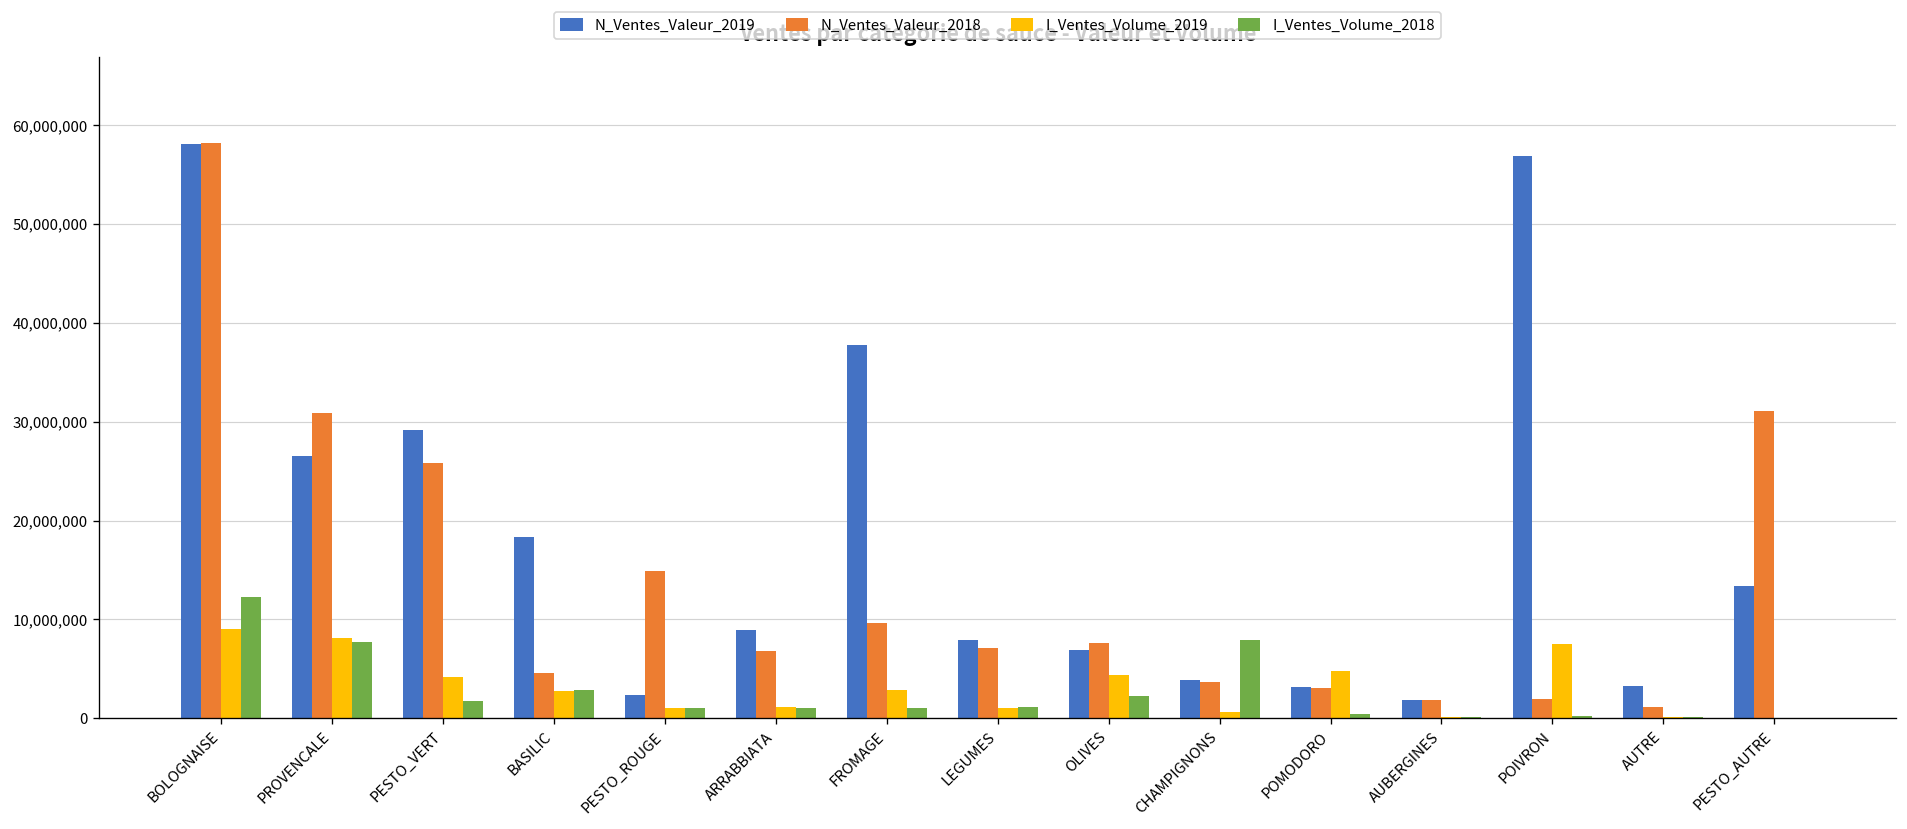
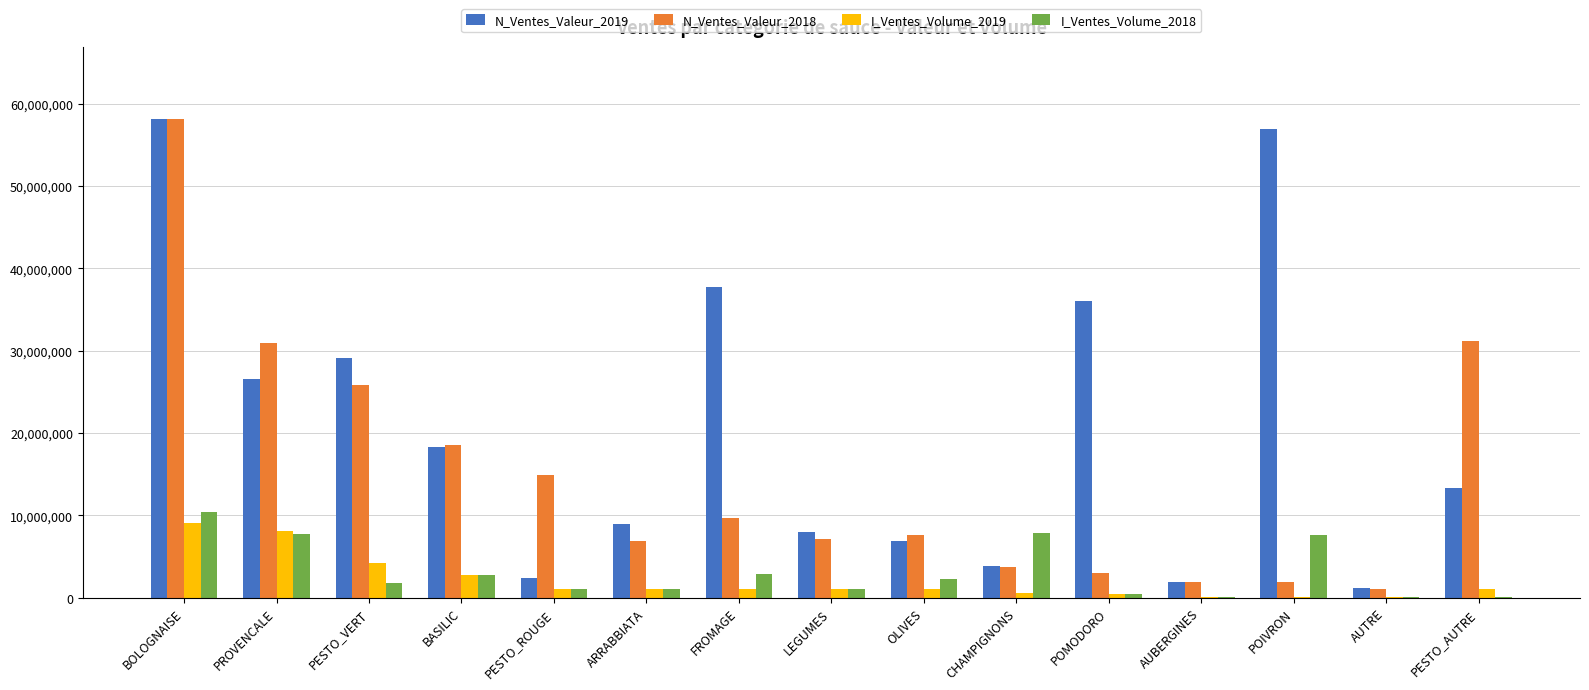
  {
    "N_Ventes_Valeur_2019": {
      "BOLOGNAISE": "58,000,000",
      "PROVENCALE": "27,000,000",
      "PESTO_VERT": "29,000,000",
      "BASILIC": "18,000,000",
      "PESTO_ROUGE": "2,000,000",
      "ARRABBIATA": "9,000,000",
      "FROMAGE": "38,000,000",
      "LEGUMES": "8,000,000",
      "OLIVES": "7,000,000",
      "CHAMPIGNONS": "4,000,000",
-     "POMODORO": "3,000,000",
+     "POMODORO": "36,000,000",
      "AUBERGINES": "2,000,000",
      "POIVRON": "57,000,000",
-     "AUTRE": "3,000,000",
+     "AUTRE": "1,000,000",
      "PESTO_AUTRE": "13,000,000"
    },
    "N_Ventes_Valeur_2018": {
      "BOLOGNAISE": "58,000,000",
      "PROVENCALE": "31,000,000",
      "PESTO_VERT": "26,000,000",
-     "BASILIC": "5,000,000",
+     "BASILIC": "18,000,000",
      "PESTO_ROUGE": "15,000,000",
      "ARRABBIATA": "7,000,000",
      "FROMAGE": "10,000,000",
      "LEGUMES": "7,000,000",
      "OLIVES": "8,000,000",
      "CHAMPIGNONS": "4,000,000",
      "POMODORO": "3,000,000",
      "AUBERGINES": "2,000,000",
      "POIVRON": "2,000,000",
      "AUTRE": "1,000,000",
      "PESTO_AUTRE": "31,000,000"
    },
    "I_Ventes_Volume_2019": {
      "BOLOGNAISE": "9,000,000",
      "PROVENCALE": "8,000,000",
      "PESTO_VERT": "4,000,000",
      "BASILIC": "3,000,000",
      "PESTO_ROUGE": "1,000,000",
      "ARRABBIATA": "1,000,000",
-     "FROMAGE": "3,000,000",
+     "FROMAGE": "1,000,000",
      "LEGUMES": "1,000,000",
-     "OLIVES": "4,000,000",
+     "OLIVES": "1,000,000",
      "CHAMPIGNONS": "1,000,000",
-     "POMODORO": "5,000,000",
-     "POIVRON": "7,000,000",
-     "PESTO_AUTRE": "0"
+     "POMODORO": "0",
+     "POIVRON": "0",
+     "PESTO_AUTRE": "1,000,000"
    },
    "I_Ventes_Volume_2018": {
-     "BOLOGNAISE": "12,000,000",
+     "BOLOGNAISE": "10,000,000",
      "PROVENCALE": "8,000,000",
      "PESTO_VERT": "2,000,000",
      "BASILIC": "3,000,000",
      "PESTO_ROUGE": "1,000,000",
      "ARRABBIATA": "1,000,000",
-     "FROMAGE": "1,000,000",
+     "FROMAGE": "3,000,000",
      "LEGUMES": "1,000,000",
      "OLIVES": "2,000,000",
      "CHAMPIGNONS": "8,000,000",
      "POMODORO": "0",
-     "POIVRON": "0"
+     "POIVRON": "8,000,000"
    }
  }
